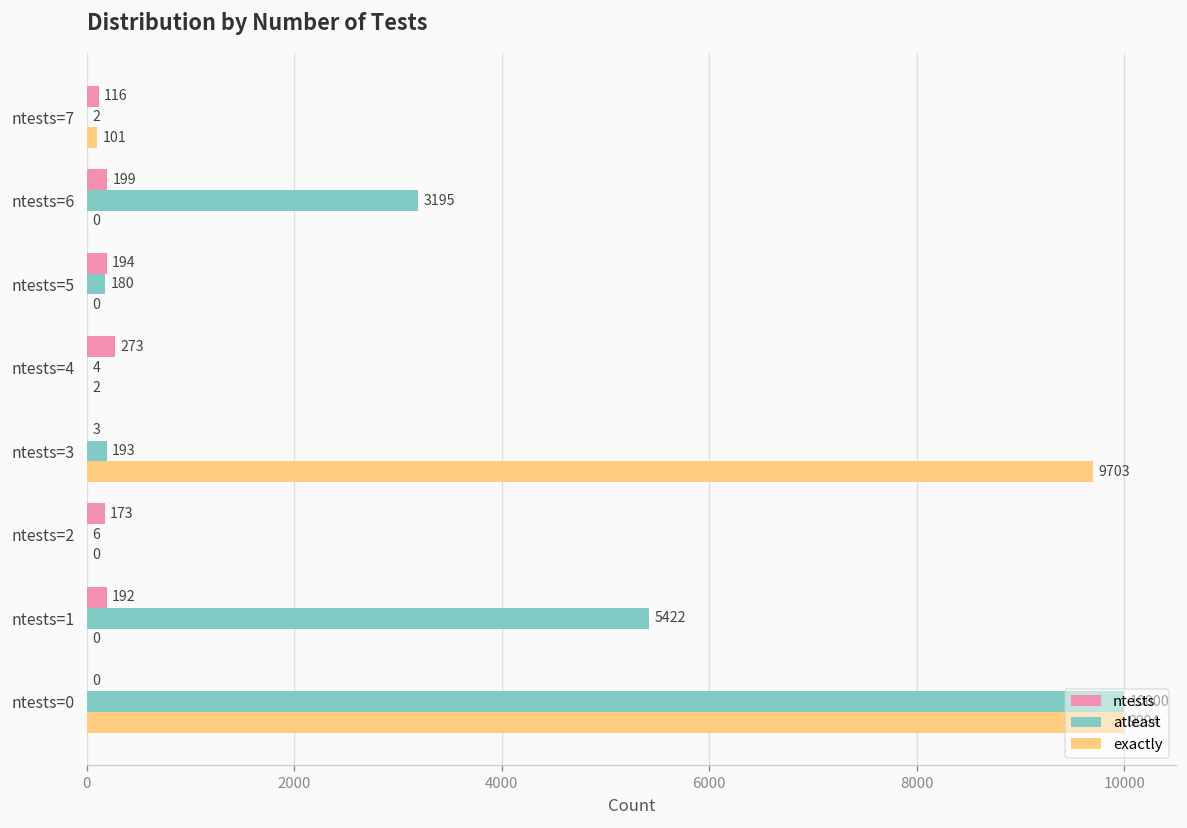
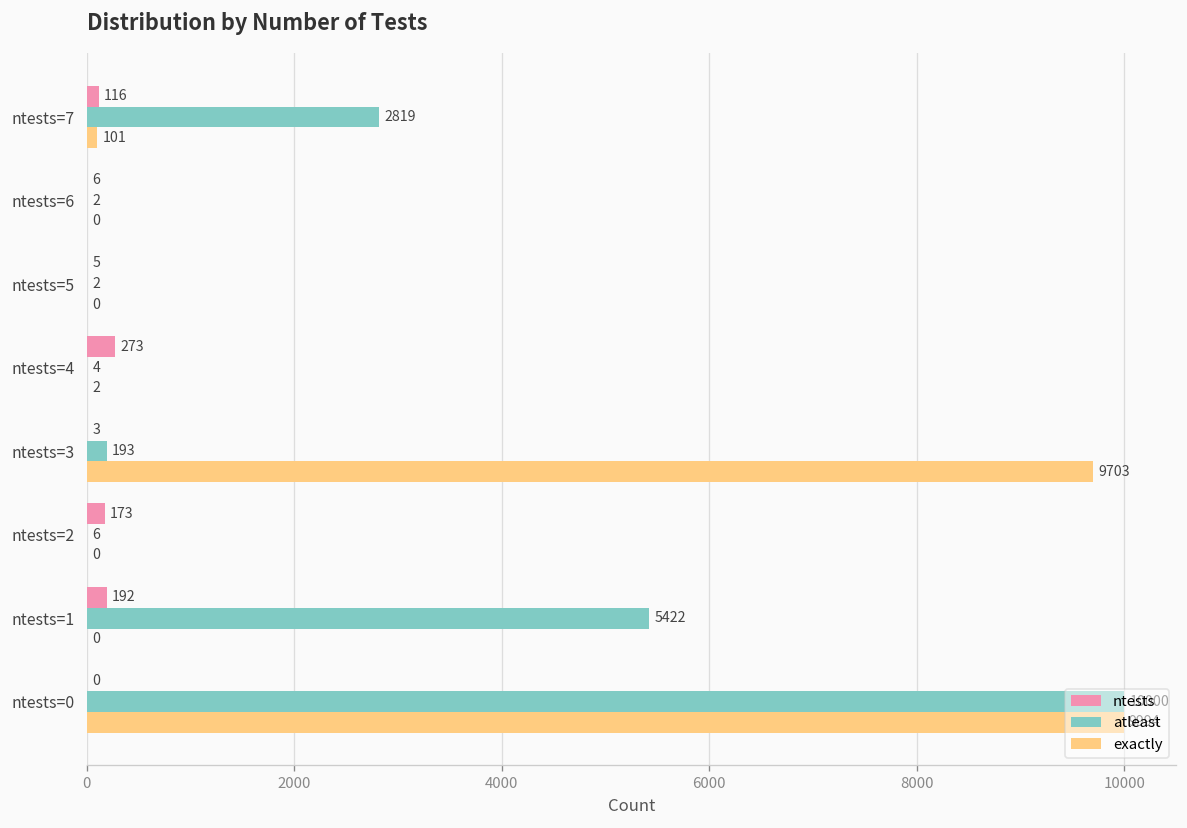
  {
    "ntests": {
      "ntests=7": 116,
-     "ntests=6": 199,
-     "ntests=5": 194,
+     "ntests=6": 6,
+     "ntests=5": 5,
      "ntests=4": 273,
      "ntests=3": 3,
      "ntests=2": 173,
      "ntests=1": 192,
      "ntests=0": 0
    },
    "atleast": {
-     "ntests=7": 2,
-     "ntests=6": 3195,
-     "ntests=5": 180,
+     "ntests=7": 2819,
+     "ntests=6": 2,
+     "ntests=5": 2,
      "ntests=4": 4,
      "ntests=3": 193,
      "ntests=2": 6,
      "ntests=1": 5422
    },
    "exactly": {
      "ntests=7": 101,
      "ntests=6": 0,
      "ntests=5": 0,
      "ntests=4": 2,
      "ntests=3": 9703,
      "ntests=2": 0,
      "ntests=1": 0
    }
  }
